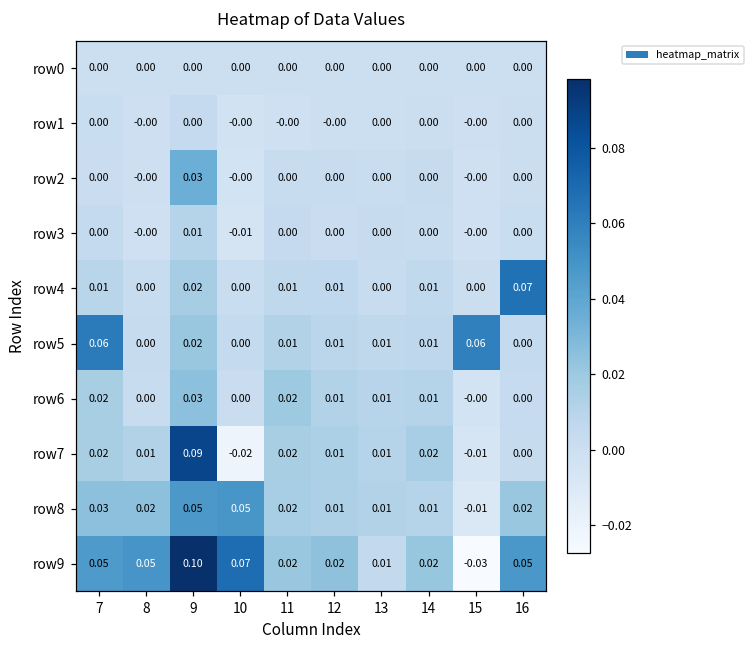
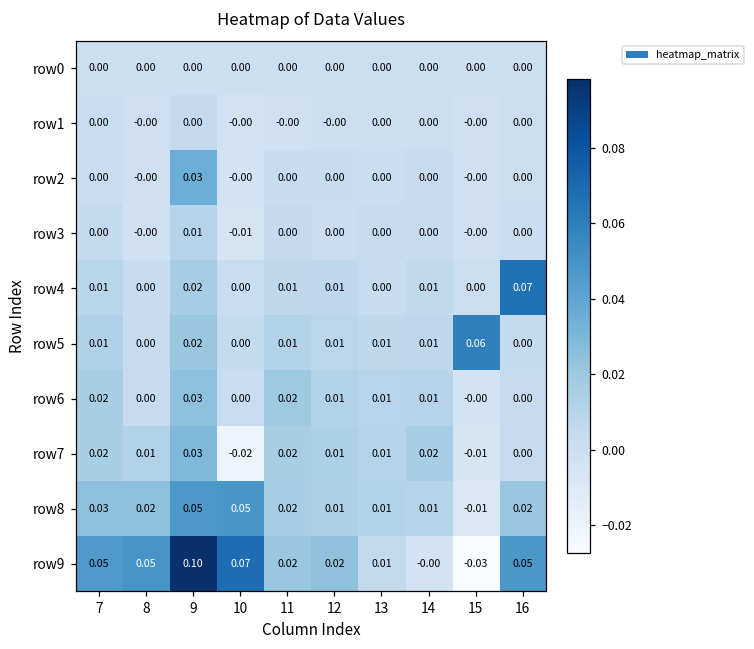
  {
    "row0": {
      "7": 0.00,
      "8": 0.00,
      "9": 0.00,
      "10": 0.00,
      "11": 0.00,
      "12": 0.00,
      "13": 0.00,
      "14": 0.00,
      "15": 0.00,
      "16": 0.00
    },
    "row1": {
      "7": 0.00,
      "8": -0.00,
      "9": 0.00,
      "10": -0.00,
      "11": -0.00,
      "12": -0.00,
      "13": 0.00,
      "14": 0.00,
      "15": -0.00,
      "16": 0.00
    },
    "row2": {
      "7": 0.00,
      "8": -0.00,
      "9": 0.03,
      "10": -0.00,
      "11": 0.00,
      "12": 0.00,
      "13": 0.00,
      "14": 0.00,
      "15": -0.00,
      "16": 0.00
    },
    "row3": {
      "7": 0.00,
      "8": -0.00,
      "9": 0.01,
      "10": -0.01,
      "11": 0.00,
      "12": 0.00,
      "13": 0.00,
      "14": 0.00,
      "15": -0.00,
      "16": 0.00
    },
    "row4": {
      "7": 0.01,
      "8": 0.00,
      "9": 0.02,
      "10": 0.00,
      "11": 0.01,
      "12": 0.01,
      "13": 0.00,
      "14": 0.01,
      "15": 0.00,
      "16": 0.07
    },
    "row5": {
-     "7": 0.06,
+     "7": 0.01,
      "8": 0.00,
      "9": 0.02,
      "10": 0.00,
      "11": 0.01,
      "12": 0.01,
      "13": 0.01,
      "14": 0.01,
      "15": 0.06,
      "16": 0.00
    },
    "row6": {
      "7": 0.02,
      "8": 0.00,
      "9": 0.03,
      "10": 0.00,
      "11": 0.02,
      "12": 0.01,
      "13": 0.01,
      "14": 0.01,
      "15": -0.00,
      "16": 0.00
    },
    "row7": {
      "7": 0.02,
      "8": 0.01,
-     "9": 0.09,
+     "9": 0.03,
      "10": -0.02,
      "11": 0.02,
      "12": 0.01,
      "13": 0.01,
      "14": 0.02,
      "15": -0.01,
      "16": 0.00
    },
    "row8": {
      "7": 0.03,
      "8": 0.02,
      "9": 0.05,
      "10": 0.05,
      "11": 0.02,
      "12": 0.01,
      "13": 0.01,
      "14": 0.01,
      "15": -0.01,
      "16": 0.02
    },
    "row9": {
      "7": 0.05,
      "8": 0.05,
      "9": 0.10,
      "10": 0.07,
      "11": 0.02,
      "12": 0.02,
      "13": 0.01,
-     "14": 0.02,
+     "14": -0.00,
      "15": -0.03,
      "16": 0.05
    }
  }
